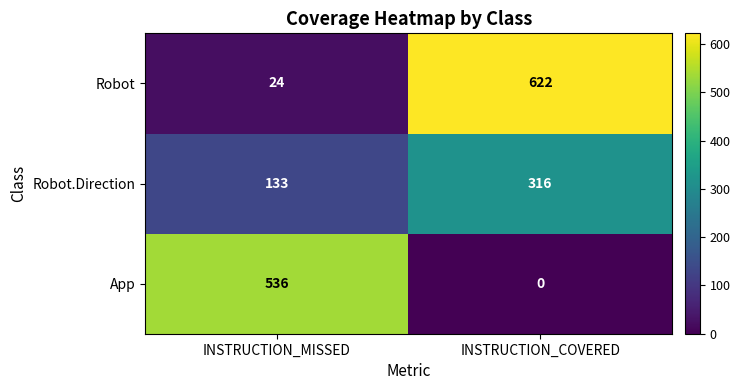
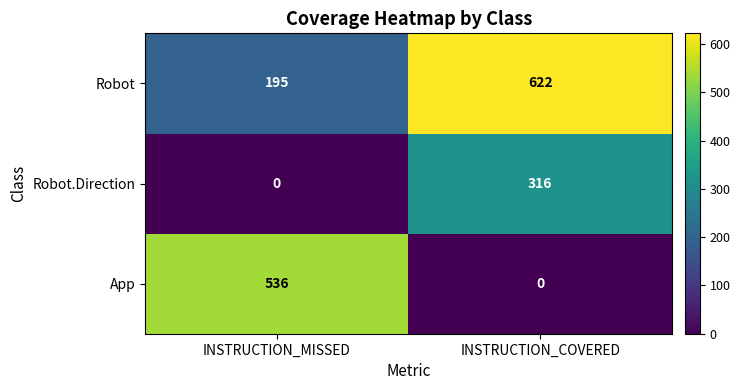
  {
    "Robot": {
-     "INSTRUCTION_MISSED": 24,
+     "INSTRUCTION_MISSED": 195,
      "INSTRUCTION_COVERED": 622
    },
    "Robot.Direction": {
-     "INSTRUCTION_MISSED": 133,
+     "INSTRUCTION_MISSED": 0,
      "INSTRUCTION_COVERED": 316
    },
    "App": {
      "INSTRUCTION_MISSED": 536,
      "INSTRUCTION_COVERED": 0
    }
  }
